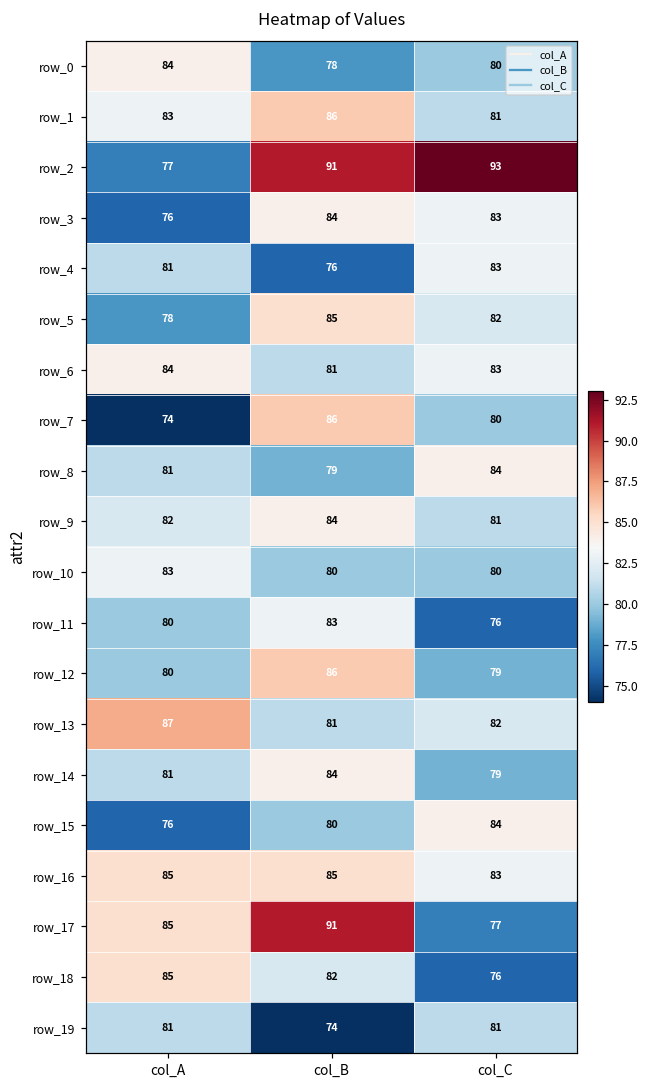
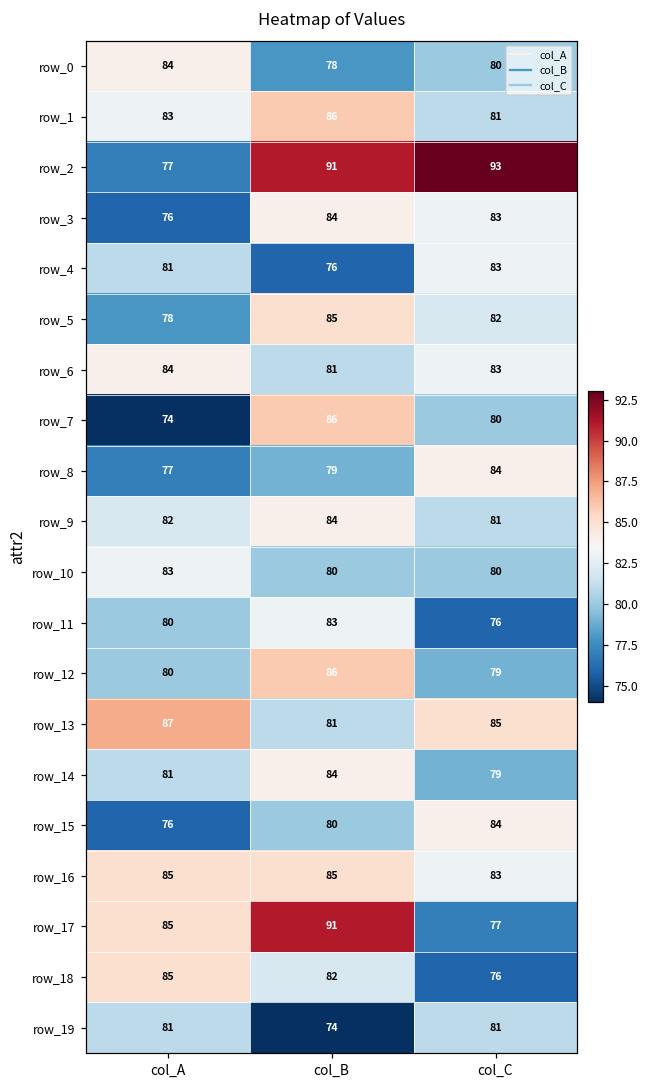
  {
    "row_0": {
      "col_A": 84,
      "col_B": 78,
      "col_C": 80
    },
    "row_1": {
      "col_A": 83,
      "col_B": 86,
      "col_C": 81
    },
    "row_2": {
      "col_A": 77,
      "col_B": 91,
      "col_C": 93
    },
    "row_3": {
      "col_A": 76,
      "col_B": 84,
      "col_C": 83
    },
    "row_4": {
      "col_A": 81,
      "col_B": 76,
      "col_C": 83
    },
    "row_5": {
      "col_A": 78,
      "col_B": 85,
      "col_C": 82
    },
    "row_6": {
      "col_A": 84,
      "col_B": 81,
      "col_C": 83
    },
    "row_7": {
      "col_A": 74,
      "col_B": 86,
      "col_C": 80
    },
    "row_8": {
-     "col_A": 81,
+     "col_A": 77,
      "col_B": 79,
      "col_C": 84
    },
    "row_9": {
      "col_A": 82,
      "col_B": 84,
      "col_C": 81
    },
    "row_10": {
      "col_A": 83,
      "col_B": 80,
      "col_C": 80
    },
    "row_11": {
      "col_A": 80,
      "col_B": 83,
      "col_C": 76
    },
    "row_12": {
      "col_A": 80,
      "col_B": 86,
      "col_C": 79
    },
    "row_13": {
      "col_A": 87,
      "col_B": 81,
-     "col_C": 82
+     "col_C": 85
    },
    "row_14": {
      "col_A": 81,
      "col_B": 84,
      "col_C": 79
    },
    "row_15": {
      "col_A": 76,
      "col_B": 80,
      "col_C": 84
    },
    "row_16": {
      "col_A": 85,
      "col_B": 85,
      "col_C": 83
    },
    "row_17": {
      "col_A": 85,
      "col_B": 91,
      "col_C": 77
    },
    "row_18": {
      "col_A": 85,
      "col_B": 82,
      "col_C": 76
    },
    "row_19": {
      "col_A": 81,
      "col_B": 74,
      "col_C": 81
    }
  }
